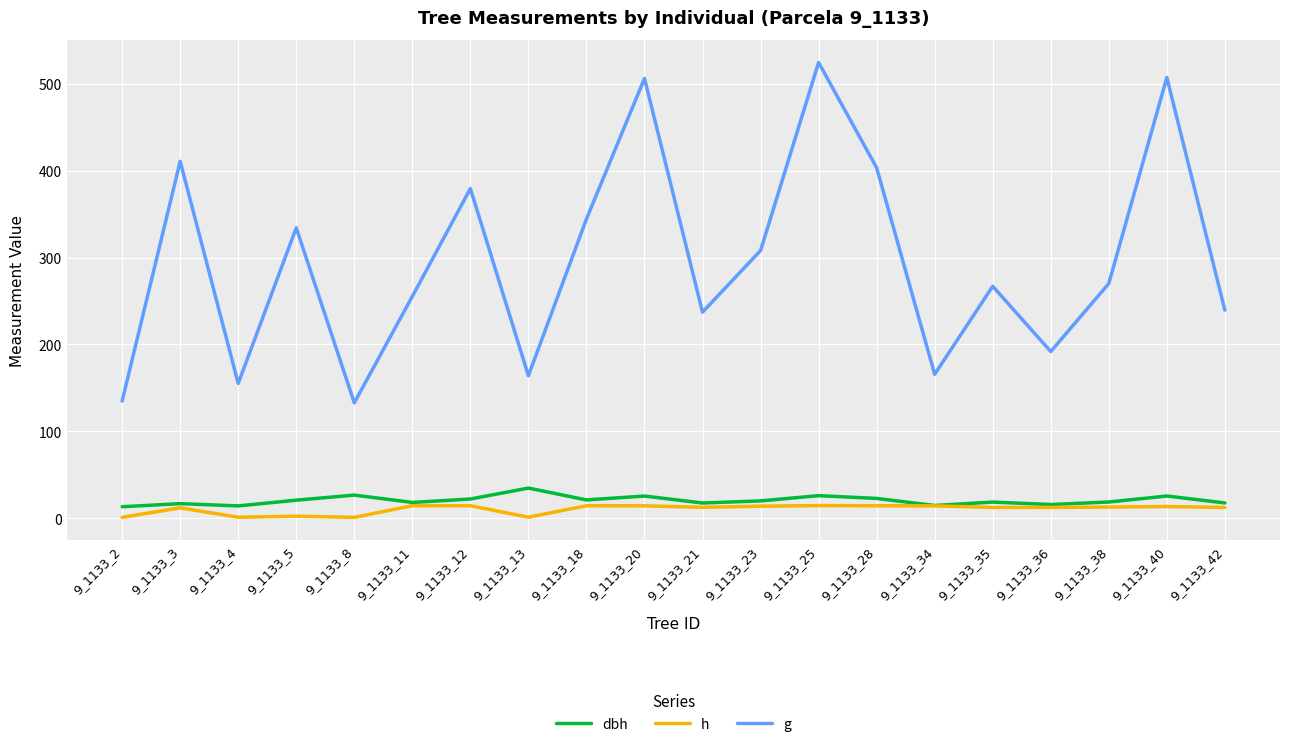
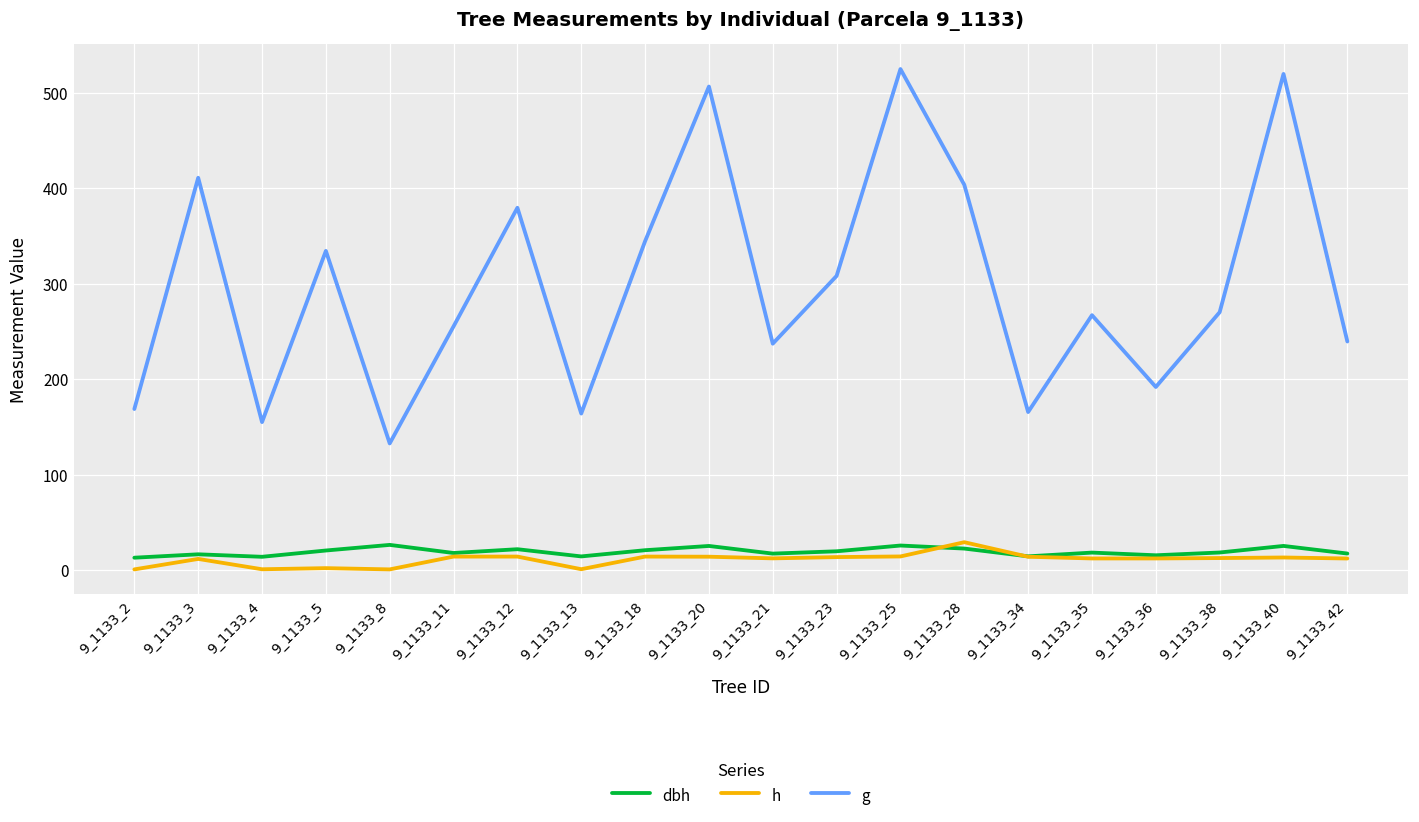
  {
    "dbh": {
      "9_1133_2": 10,
      "9_1133_3": 20,
      "9_1133_4": 10,
      "9_1133_5": 20,
      "9_1133_8": 30,
      "9_1133_11": 20,
      "9_1133_12": 20,
-     "9_1133_13": 30,
+     "9_1133_13": 10,
      "9_1133_18": 20,
      "9_1133_20": 30,
      "9_1133_21": 20,
      "9_1133_23": 20,
      "9_1133_25": 30,
      "9_1133_28": 20,
      "9_1133_35": 20,
      "9_1133_36": 20,
      "9_1133_38": 20,
      "9_1133_40": 30,
      "9_1133_42": 20
    },
    "h": {
      "9_1133_2": 0,
      "9_1133_3": 10,
      "9_1133_4": 0,
      "9_1133_5": 0,
      "9_1133_8": 0,
      "9_1133_11": 10,
      "9_1133_12": 10,
      "9_1133_13": 0,
      "9_1133_18": 10,
      "9_1133_20": 10,
      "9_1133_21": 10,
      "9_1133_23": 10,
      "9_1133_25": 10,
-     "9_1133_28": 10,
+     "9_1133_28": 30,
      "9_1133_35": 10,
      "9_1133_36": 10,
      "9_1133_38": 10,
      "9_1133_40": 10,
      "9_1133_42": 10
    },
    "g": {
-     "9_1133_2": 130,
+     "9_1133_2": 170,
      "9_1133_3": 410,
      "9_1133_4": 160,
      "9_1133_5": 330,
      "9_1133_8": 130,
      "9_1133_11": 260,
      "9_1133_12": 380,
      "9_1133_13": 160,
      "9_1133_18": 340,
      "9_1133_20": 510,
      "9_1133_21": 240,
      "9_1133_23": 310,
      "9_1133_25": 520,
      "9_1133_28": 400,
      "9_1133_34": 170,
      "9_1133_35": 270,
      "9_1133_36": 190,
      "9_1133_38": 270,
-     "9_1133_40": 510,
+     "9_1133_40": 520,
      "9_1133_42": 240
    }
  }
